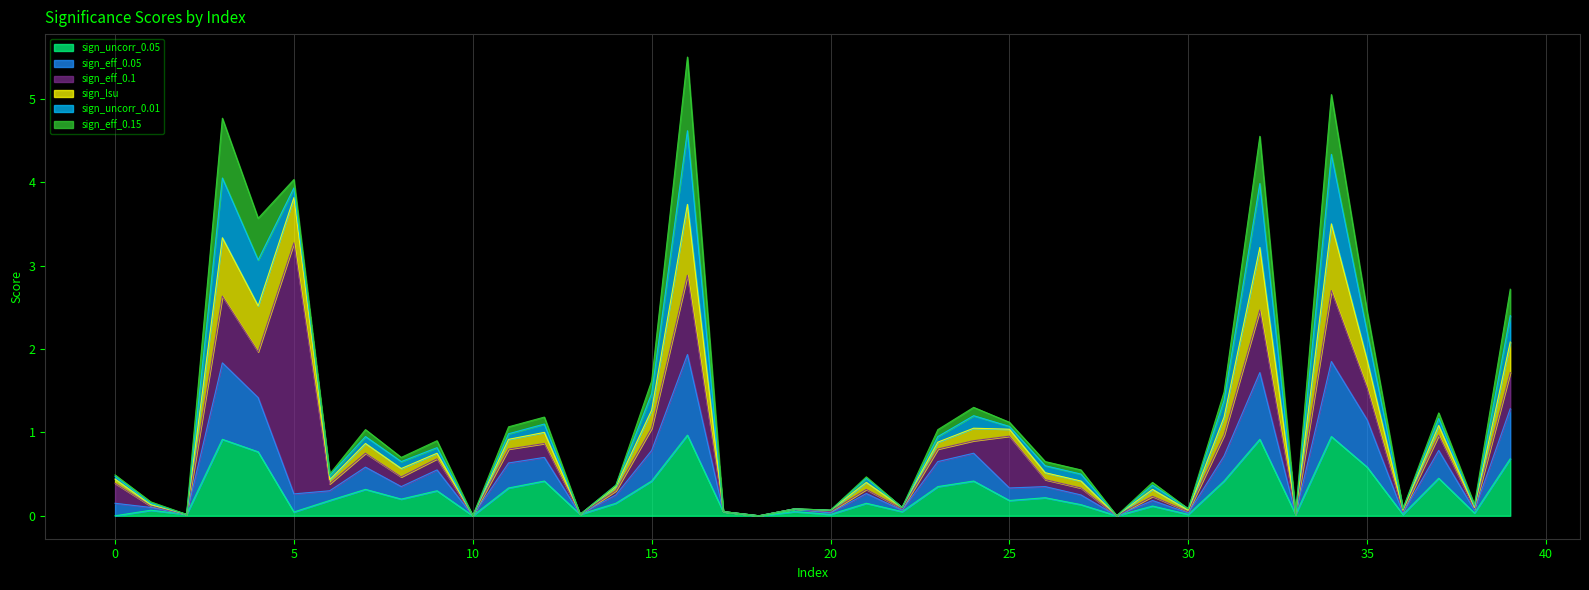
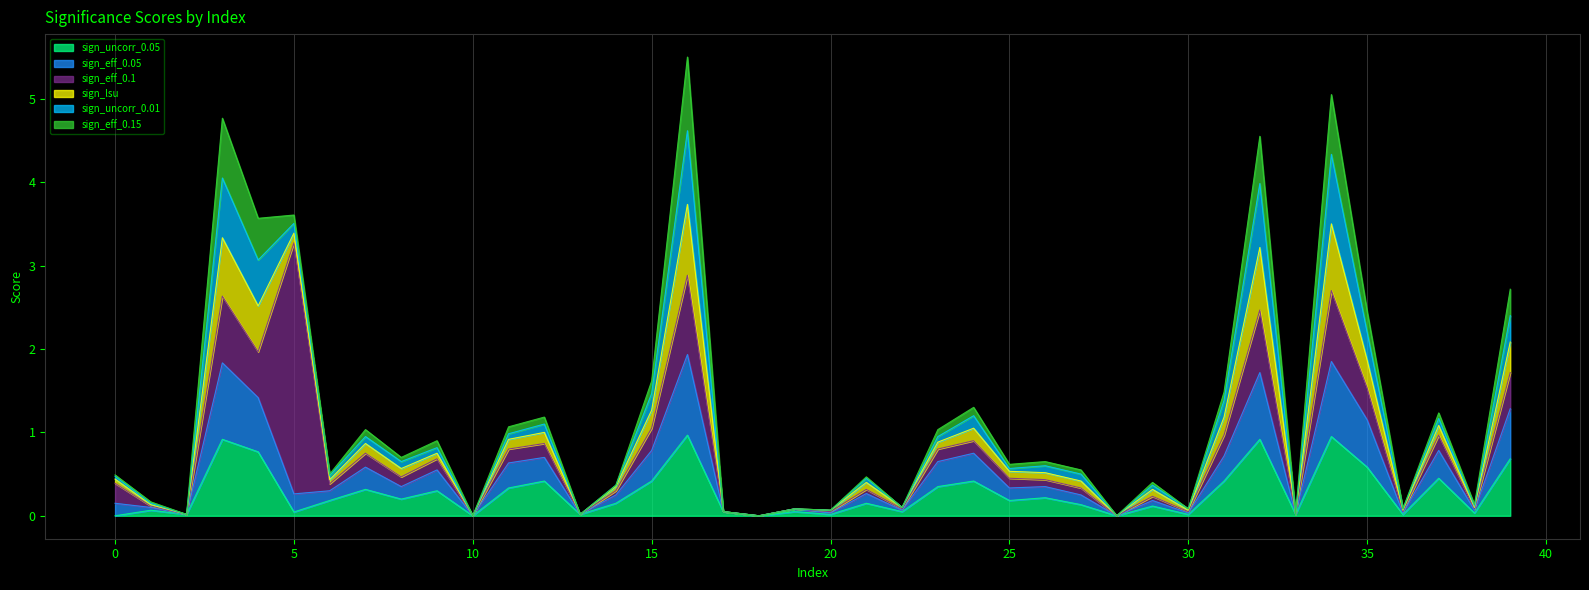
  {
    "sign_uncorr_0.05": {
      "0": 0.0,
      "5": 0.0,
      "15": 0.4,
      "25": 0.2,
      "35": 0.6
    },
    "sign_eff_0.1": {
      "0": 0.2,
      "5": 3.0,
      "15": 0.3,
-     "25": 0.6,
+     "25": 0.1,
      "35": 0.4
    },
    "sign_lsu": {
      "0": 0.0,
-     "5": 0.5,
+     "5": 0.1,
      "15": 0.2,
      "25": 0.1,
      "35": 0.3
    },
    "sign_eff_0.15": {
      "5": 0.1,
      "15": 0.1,
      "25": 0.1,
      "35": 0.2
    }
  }
